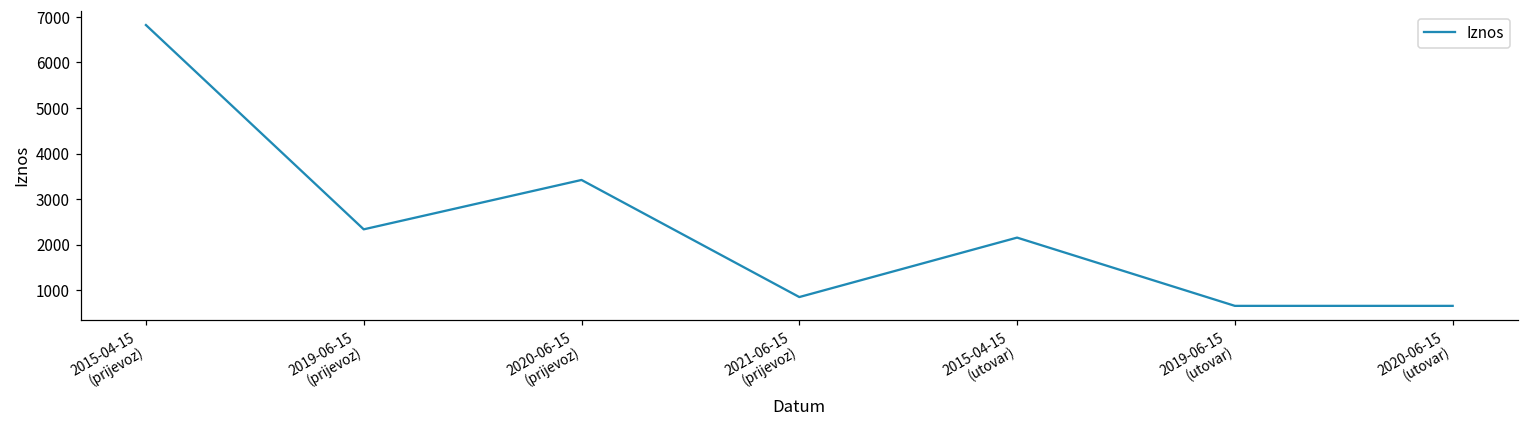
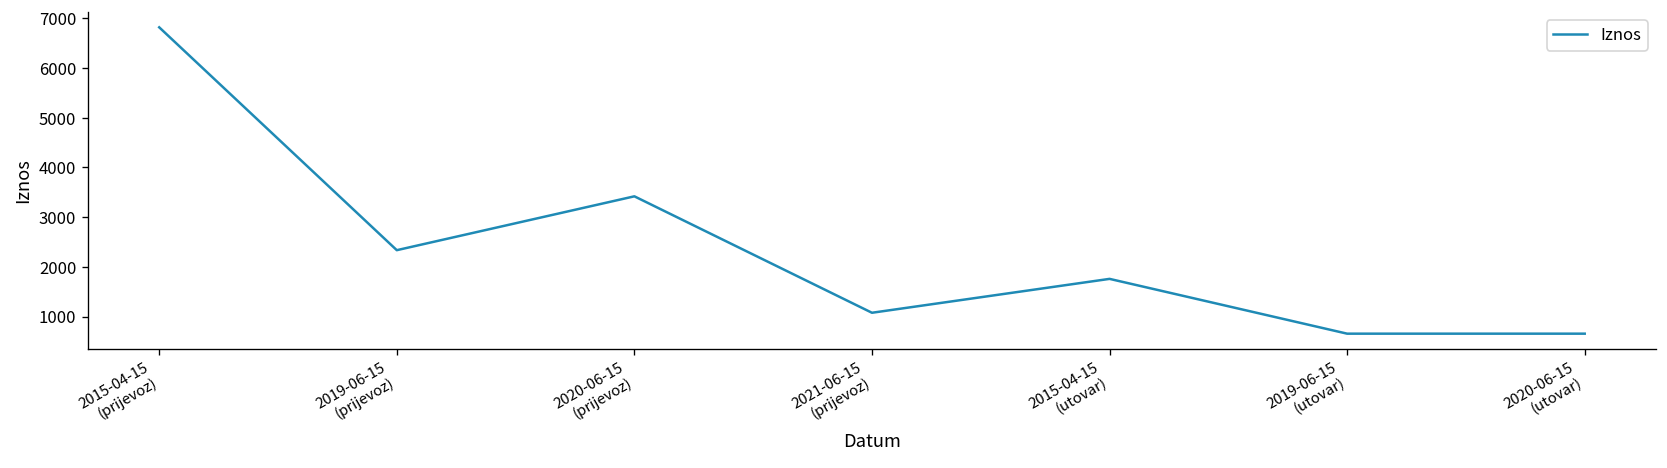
  {
    "2015-04-15 (prijevoz)": 6800,
    "2019-06-15 (prijevoz)": 2300,
    "2020-06-15 (prijevoz)": 3400,
-   "2021-06-15 (prijevoz)": 900,
-   "2015-04-15 (utovar)": 2200,
+   "2021-06-15 (prijevoz)": 1100,
+   "2015-04-15 (utovar)": 1800,
    "2019-06-15 (utovar)": 700,
    "2020-06-15 (utovar)": 700
  }
